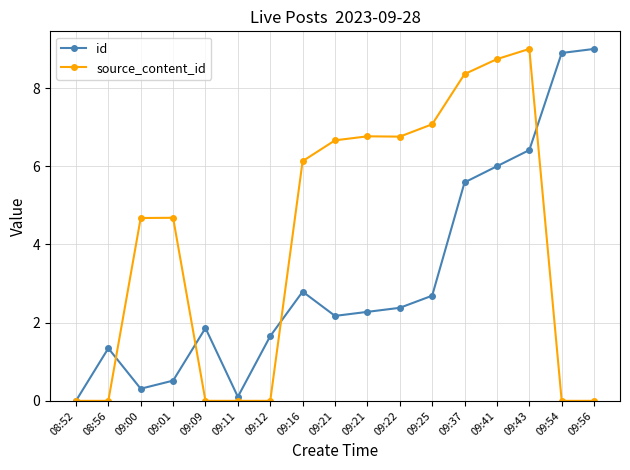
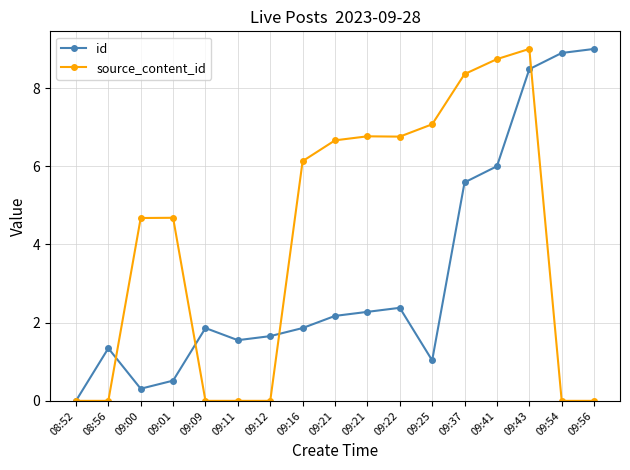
  {
    "id": {
      "08:56": 1.3,
      "09:00": 0.3,
      "09:01": 0.5,
      "09:09": 1.9,
-     "09:11": 0.1,
+     "09:11": 1.6,
      "09:12": 1.7,
-     "09:16": 2.8,
+     "09:16": 1.9,
      "09:22": 2.4,
-     "09:25": 2.7,
+     "09:25": 1.0,
      "09:37": 5.6,
      "09:41": 6.0,
-     "09:43": 6.4,
+     "09:43": 8.5,
      "09:54": 8.9,
      "09:56": 9.0
    },
    "source_content_id": {
      "08:56": 0.0,
      "09:00": 4.7,
      "09:01": 4.7,
      "09:09": 0.0,
      "09:11": 0.0,
      "09:12": 0.0,
      "09:16": 6.1,
      "09:22": 6.8,
      "09:25": 7.1,
      "09:37": 8.4,
      "09:41": 8.7,
      "09:43": 9.0,
      "09:54": 0.0,
      "09:56": 0.0
    }
  }
